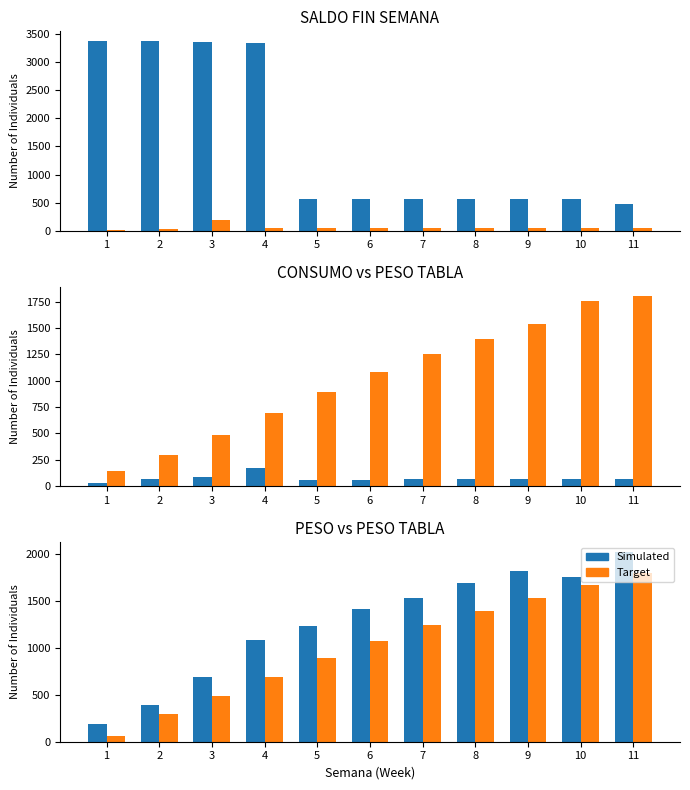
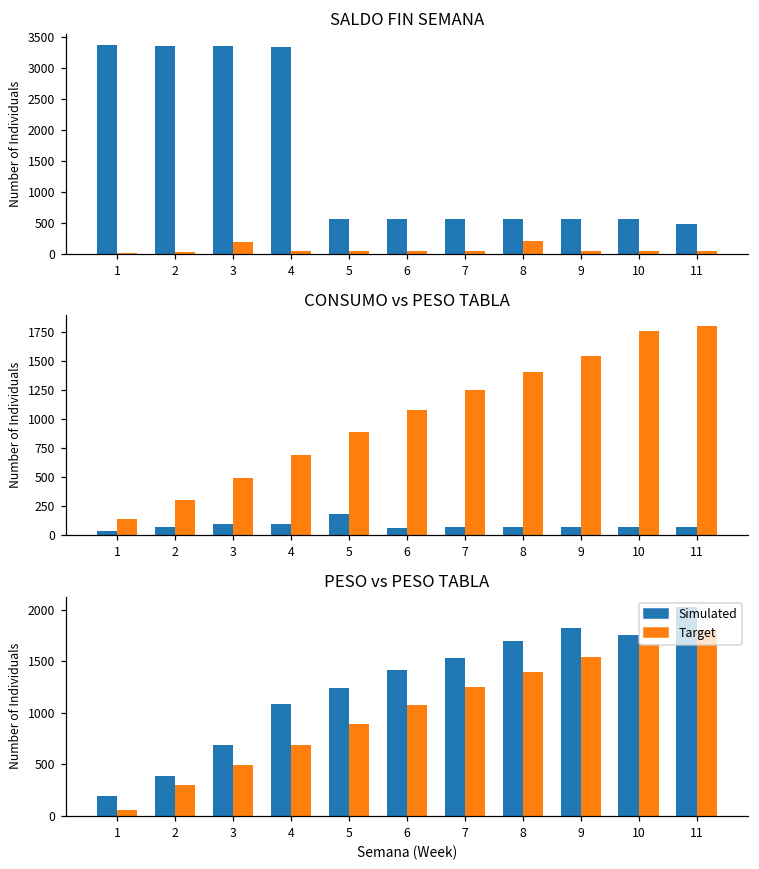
  {
    "SALDO FIN SEMANA": {
      "Simulated": {
        "1": 3400,
        "2": 3400,
        "3": 3400,
        "4": 3300,
        "5": 600,
        "6": 600,
        "7": 600,
        "8": 600,
        "9": 600,
        "10": 600,
        "11": 500
      },
      "Target": {
        "3": 200,
        "4": 0,
        "5": 0,
        "6": 0,
        "7": 0,
-       "8": 0,
+       "8": 200,
        "9": 0,
        "10": 0,
        "11": 0
      }
    },
    "CONSUMO vs PESO TABLA": {
      "Simulated": {
        "1": 30,
        "2": 70,
        "3": 90,
-       "4": 170,
-       "5": 60,
+       "4": 90,
+       "5": 180,
        "6": 60,
        "7": 60,
        "8": 70,
        "9": 70,
        "10": 70,
        "11": 70
      },
      "Target": {
        "1": 140,
        "2": 300,
        "3": 490,
        "4": 690,
        "5": 890,
        "6": 1080,
        "7": 1250,
        "8": 1400,
        "9": 1540,
        "10": 1750,
        "11": 1800
      }
    },
    "PESO vs PESO TABLA": {
      "Simulated": {
        "1": 200,
        "2": 400,
        "3": 700,
        "4": 1100,
        "5": 1200,
        "6": 1400,
        "7": 1500,
        "8": 1700,
        "9": 1800,
        "10": 1800
      },
      "Target": {
        "1": 100,
        "2": 300,
        "3": 500,
        "4": 700,
        "5": 900,
        "6": 1100,
        "7": 1300,
        "8": 1400,
        "9": 1500,
        "10": 1700
      }
    }
  }
